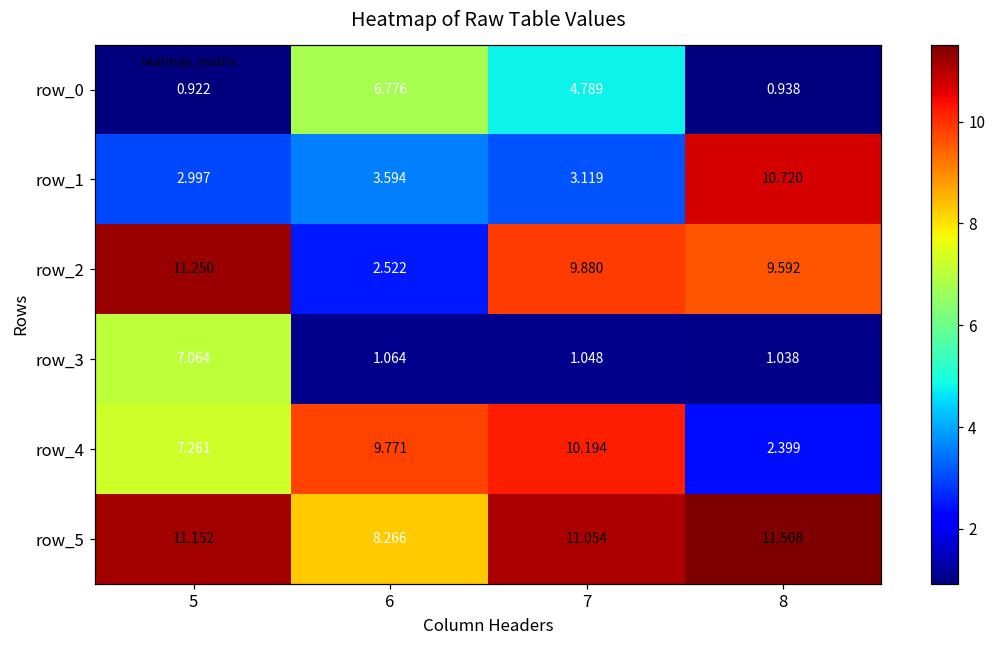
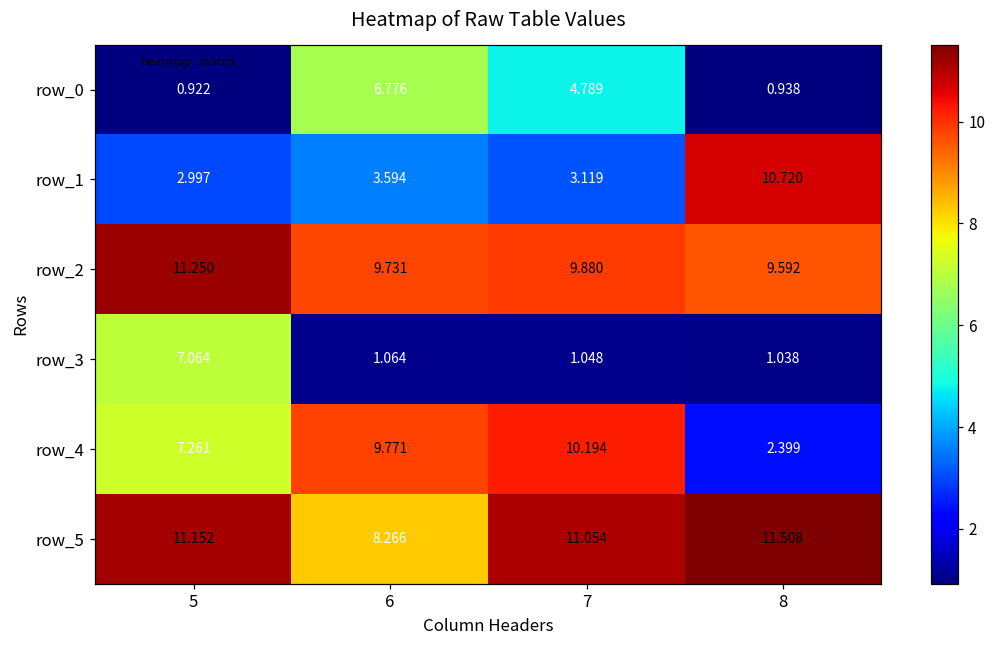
  {
    "row_0": {
      "5": 0.922,
      "6": 6.776,
      "7": 4.789,
      "8": 0.938
    },
    "row_1": {
      "5": 2.997,
      "6": 3.594,
      "7": 3.119,
      "8": 10.720
    },
    "row_2": {
      "5": 11.250,
-     "6": 2.522,
+     "6": 9.731,
      "7": 9.880,
      "8": 9.592
    },
    "row_3": {
      "5": 7.064,
      "6": 1.064,
      "7": 1.048,
      "8": 1.038
    },
    "row_4": {
      "5": 7.261,
      "6": 9.771,
      "7": 10.194,
      "8": 2.399
    },
    "row_5": {
      "5": 11.152,
      "6": 8.266,
      "7": 11.054,
      "8": 11.508
    }
  }
